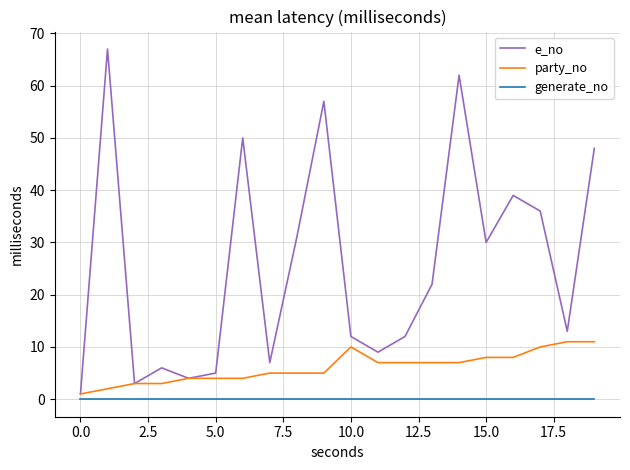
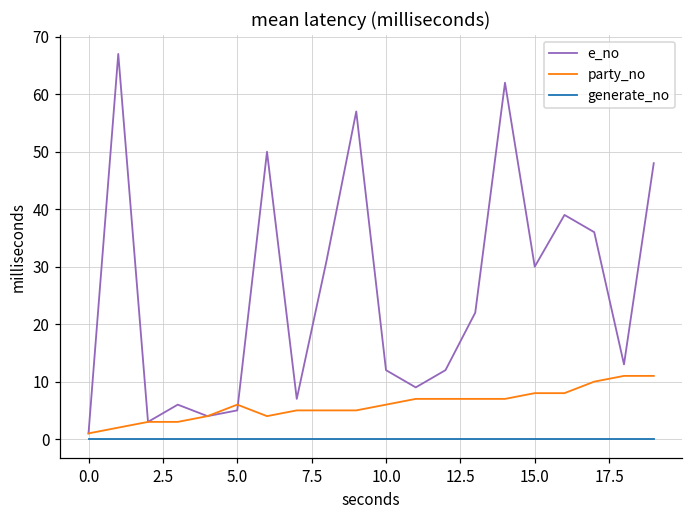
  {
    "e_no": {
      "5.0": 5,
      "10.0": 12,
      "15.0": 30
    },
    "party_no": {
-     "5.0": 4,
-     "10.0": 10,
+     "5.0": 6,
+     "10.0": 6,
      "15.0": 8
    },
    "generate_no": {
      "0.0": 0,
      "5.0": 0,
      "10.0": 0,
      "15.0": 0
    }
  }
